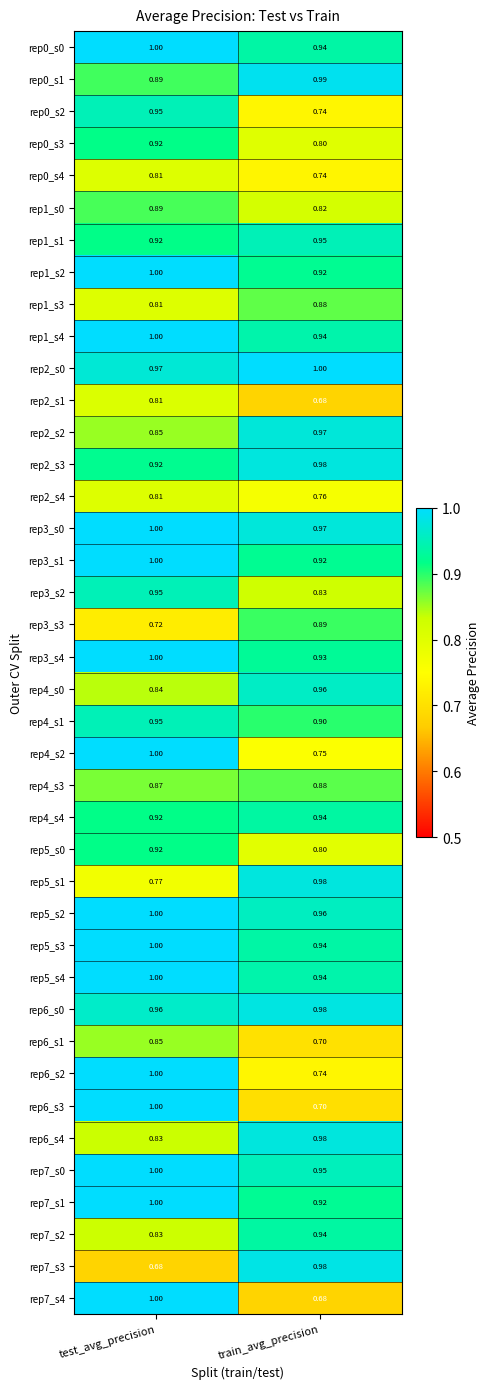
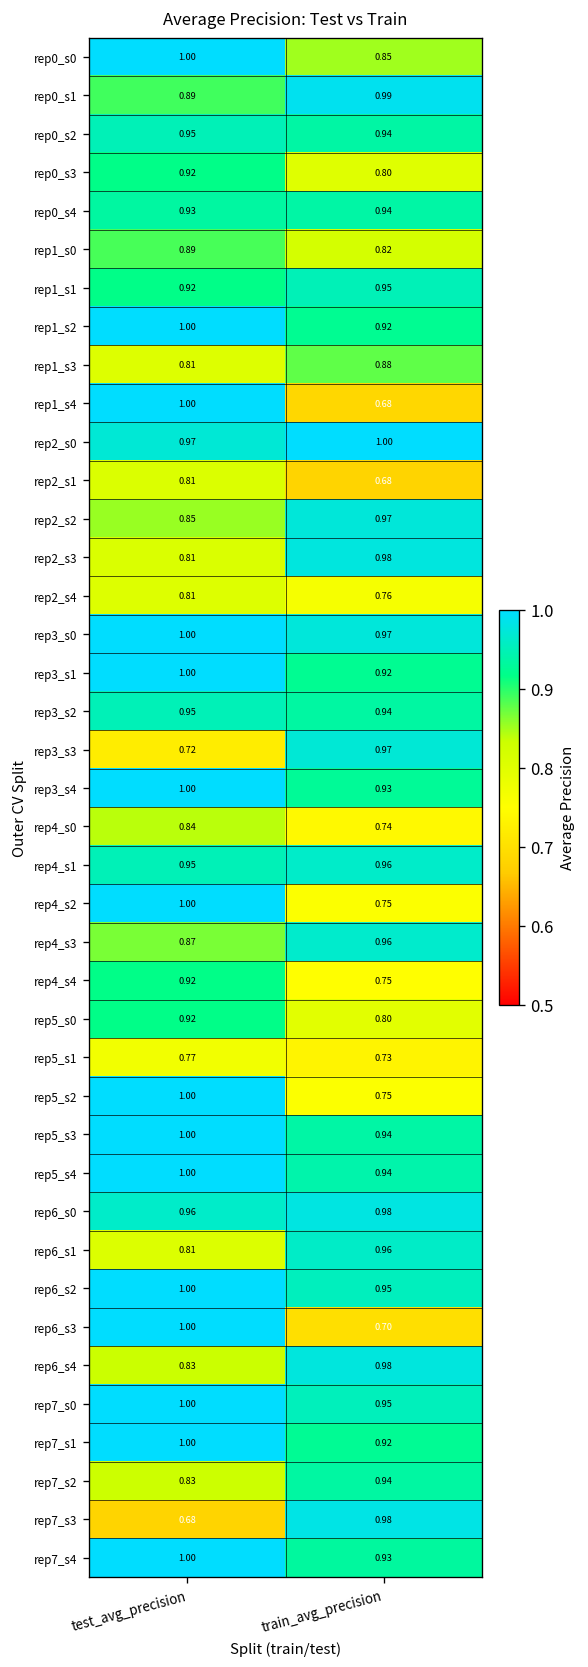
  {
    "rep0_s0": {
      "test_avg_precision": 1.00,
-     "train_avg_precision": 0.94
+     "train_avg_precision": 0.85
    },
    "rep0_s1": {
      "test_avg_precision": 0.89,
      "train_avg_precision": 0.99
    },
    "rep0_s2": {
      "test_avg_precision": 0.95,
-     "train_avg_precision": 0.74
+     "train_avg_precision": 0.94
    },
    "rep0_s3": {
      "test_avg_precision": 0.92,
      "train_avg_precision": 0.80
    },
    "rep0_s4": {
-     "test_avg_precision": 0.81,
-     "train_avg_precision": 0.74
+     "test_avg_precision": 0.93,
+     "train_avg_precision": 0.94
    },
    "rep1_s0": {
      "test_avg_precision": 0.89,
      "train_avg_precision": 0.82
    },
    "rep1_s1": {
      "test_avg_precision": 0.92,
      "train_avg_precision": 0.95
    },
    "rep1_s2": {
      "test_avg_precision": 1.00,
      "train_avg_precision": 0.92
    },
    "rep1_s3": {
      "test_avg_precision": 0.81,
      "train_avg_precision": 0.88
    },
    "rep1_s4": {
      "test_avg_precision": 1.00,
-     "train_avg_precision": 0.94
+     "train_avg_precision": 0.68
    },
    "rep2_s0": {
      "test_avg_precision": 0.97,
      "train_avg_precision": 1.00
    },
    "rep2_s1": {
      "test_avg_precision": 0.81,
      "train_avg_precision": 0.68
    },
    "rep2_s2": {
      "test_avg_precision": 0.85,
      "train_avg_precision": 0.97
    },
    "rep2_s3": {
-     "test_avg_precision": 0.92,
+     "test_avg_precision": 0.81,
      "train_avg_precision": 0.98
    },
    "rep2_s4": {
      "test_avg_precision": 0.81,
      "train_avg_precision": 0.76
    },
    "rep3_s0": {
      "test_avg_precision": 1.00,
      "train_avg_precision": 0.97
    },
    "rep3_s1": {
      "test_avg_precision": 1.00,
      "train_avg_precision": 0.92
    },
    "rep3_s2": {
      "test_avg_precision": 0.95,
-     "train_avg_precision": 0.83
+     "train_avg_precision": 0.94
    },
    "rep3_s3": {
      "test_avg_precision": 0.72,
-     "train_avg_precision": 0.89
+     "train_avg_precision": 0.97
    },
    "rep3_s4": {
      "test_avg_precision": 1.00,
      "train_avg_precision": 0.93
    },
    "rep4_s0": {
      "test_avg_precision": 0.84,
-     "train_avg_precision": 0.96
+     "train_avg_precision": 0.74
    },
    "rep4_s1": {
      "test_avg_precision": 0.95,
-     "train_avg_precision": 0.90
+     "train_avg_precision": 0.96
    },
    "rep4_s2": {
      "test_avg_precision": 1.00,
      "train_avg_precision": 0.75
    },
    "rep4_s3": {
      "test_avg_precision": 0.87,
-     "train_avg_precision": 0.88
+     "train_avg_precision": 0.96
    },
    "rep4_s4": {
      "test_avg_precision": 0.92,
-     "train_avg_precision": 0.94
+     "train_avg_precision": 0.75
    },
    "rep5_s0": {
      "test_avg_precision": 0.92,
      "train_avg_precision": 0.80
    },
    "rep5_s1": {
      "test_avg_precision": 0.77,
-     "train_avg_precision": 0.98
+     "train_avg_precision": 0.73
    },
    "rep5_s2": {
      "test_avg_precision": 1.00,
-     "train_avg_precision": 0.96
+     "train_avg_precision": 0.75
    },
    "rep5_s3": {
      "test_avg_precision": 1.00,
      "train_avg_precision": 0.94
    },
    "rep5_s4": {
      "test_avg_precision": 1.00,
      "train_avg_precision": 0.94
    },
    "rep6_s0": {
      "test_avg_precision": 0.96,
      "train_avg_precision": 0.98
    },
    "rep6_s1": {
-     "test_avg_precision": 0.85,
-     "train_avg_precision": 0.70
+     "test_avg_precision": 0.81,
+     "train_avg_precision": 0.96
    },
    "rep6_s2": {
      "test_avg_precision": 1.00,
-     "train_avg_precision": 0.74
+     "train_avg_precision": 0.95
    },
    "rep6_s3": {
      "test_avg_precision": 1.00,
      "train_avg_precision": 0.70
    },
    "rep6_s4": {
      "test_avg_precision": 0.83,
      "train_avg_precision": 0.98
    },
    "rep7_s0": {
      "test_avg_precision": 1.00,
      "train_avg_precision": 0.95
    },
    "rep7_s1": {
      "test_avg_precision": 1.00,
      "train_avg_precision": 0.92
    },
    "rep7_s2": {
      "test_avg_precision": 0.83,
      "train_avg_precision": 0.94
    },
    "rep7_s3": {
      "test_avg_precision": 0.68,
      "train_avg_precision": 0.98
    },
    "rep7_s4": {
      "test_avg_precision": 1.00,
-     "train_avg_precision": 0.68
+     "train_avg_precision": 0.93
    }
  }
